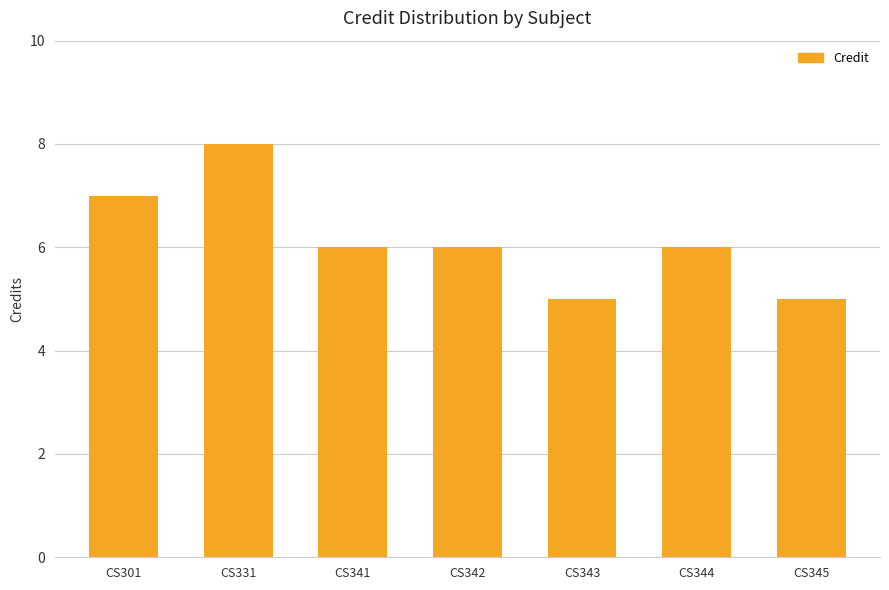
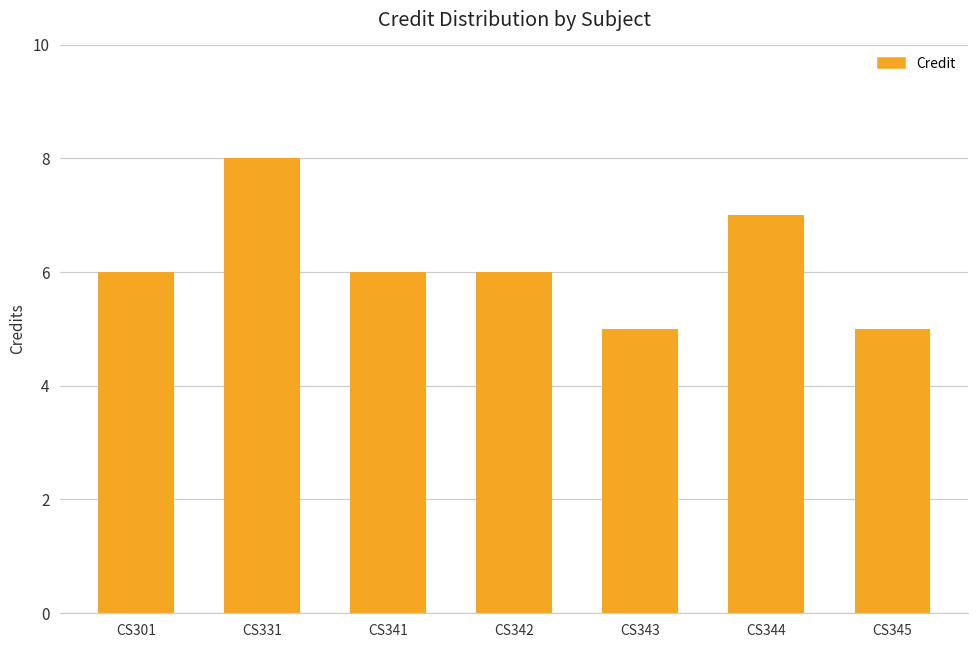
  {
-   "CS301": 7,
+   "CS301": 6,
    "CS331": 8,
    "CS341": 6,
    "CS342": 6,
    "CS343": 5,
-   "CS344": 6,
+   "CS344": 7,
    "CS345": 5
  }
